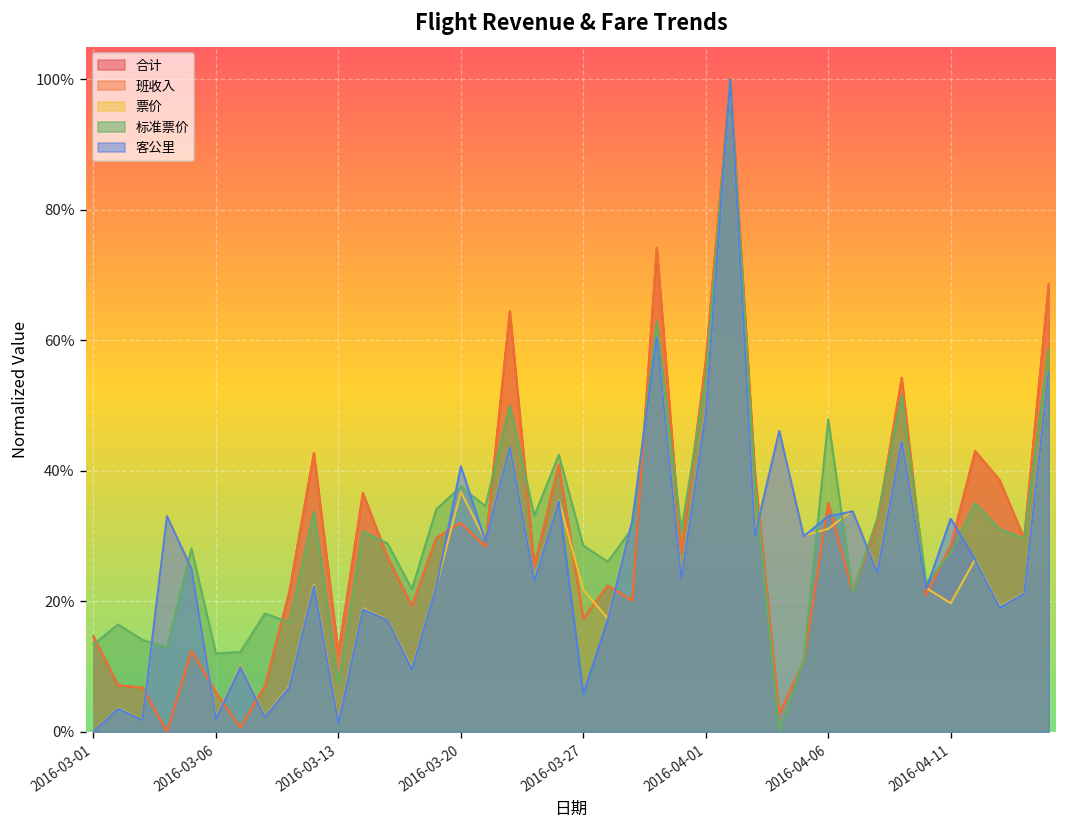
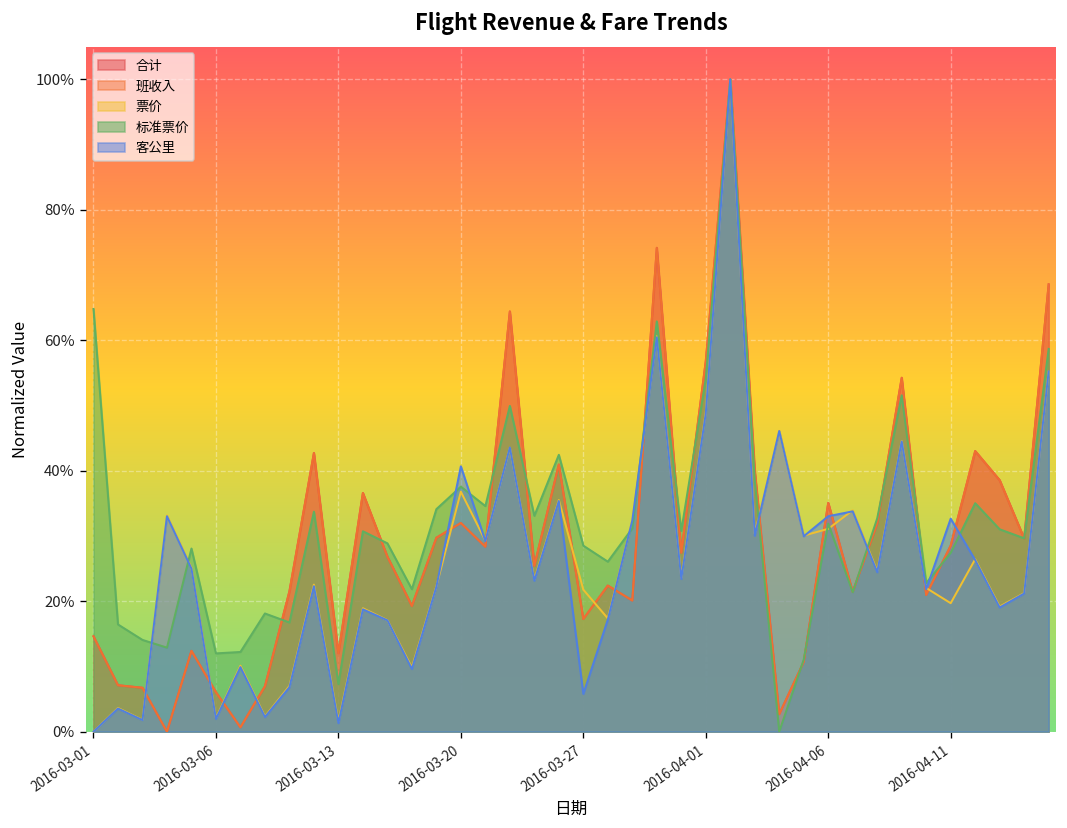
  {
    "标准票价": {
-     "2016-03-01": "13%",
+     "2016-03-01": "65%",
      "2016-03-06": "12%",
      "2016-03-13": "7%",
      "2016-03-20": "38%",
      "2016-03-27": "29%",
      "2016-04-01": "54%",
-     "2016-04-06": "48%",
+     "2016-04-06": "32%",
      "2016-04-11": "27%"
    },
    "客公里": {
      "2016-03-20": "41%",
      "2016-03-27": "6%",
      "2016-04-06": "33%",
      "2016-04-11": "33%"
    }
  }
